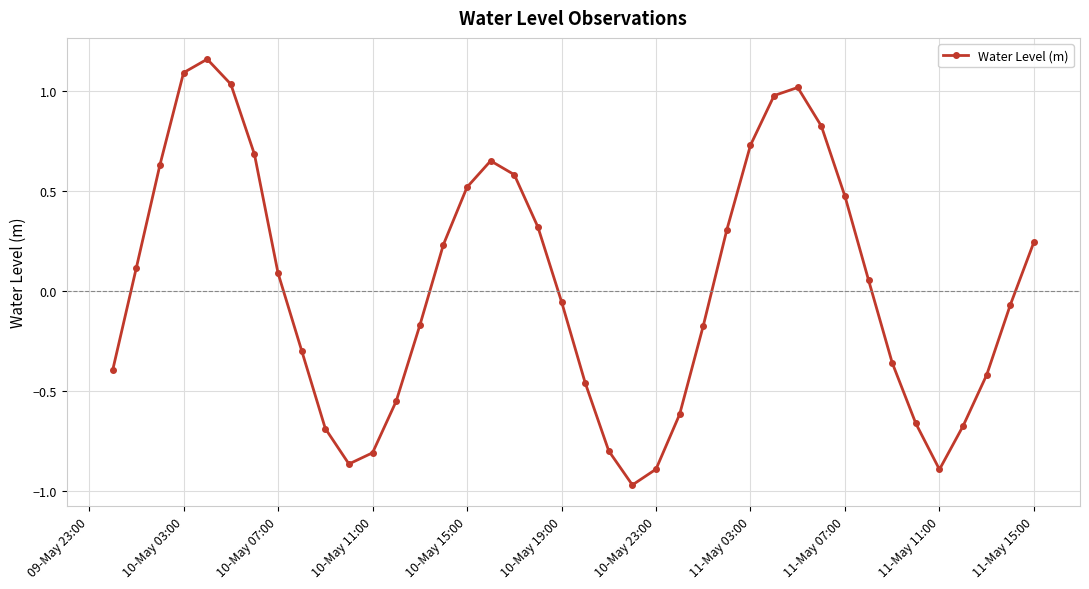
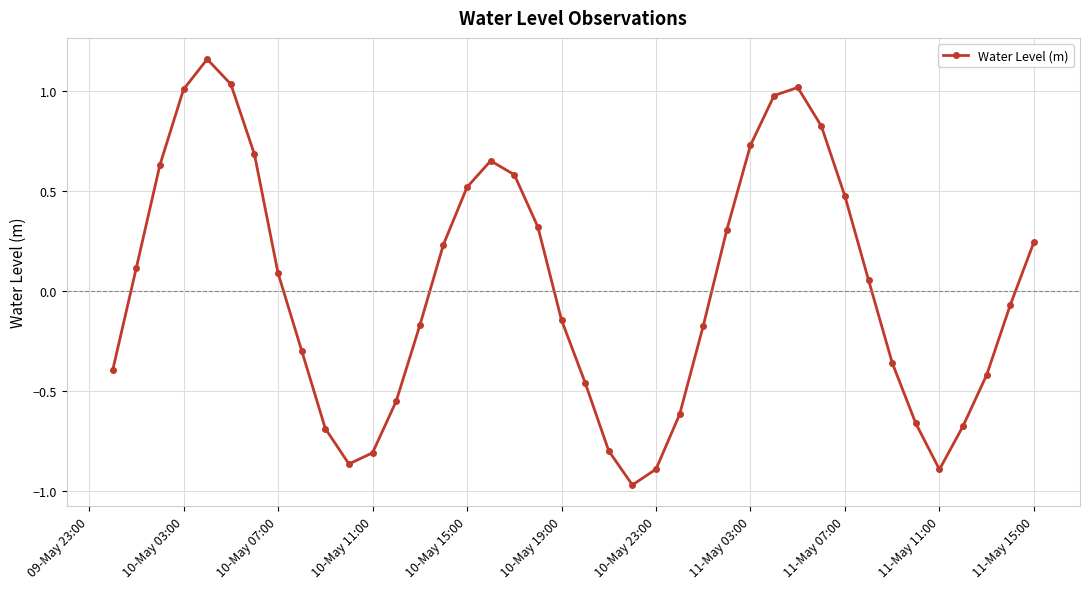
  {
-   "10-May 03:00": 1.09,
+   "10-May 03:00": 1.01,
    "10-May 07:00": 0.09,
    "10-May 11:00": -0.81,
    "10-May 15:00": 0.52,
-   "10-May 19:00": -0.05,
+   "10-May 19:00": -0.15,
    "10-May 23:00": -0.89,
    "11-May 03:00": 0.73,
    "11-May 07:00": 0.47,
    "11-May 11:00": -0.89,
    "11-May 15:00": 0.24
  }
